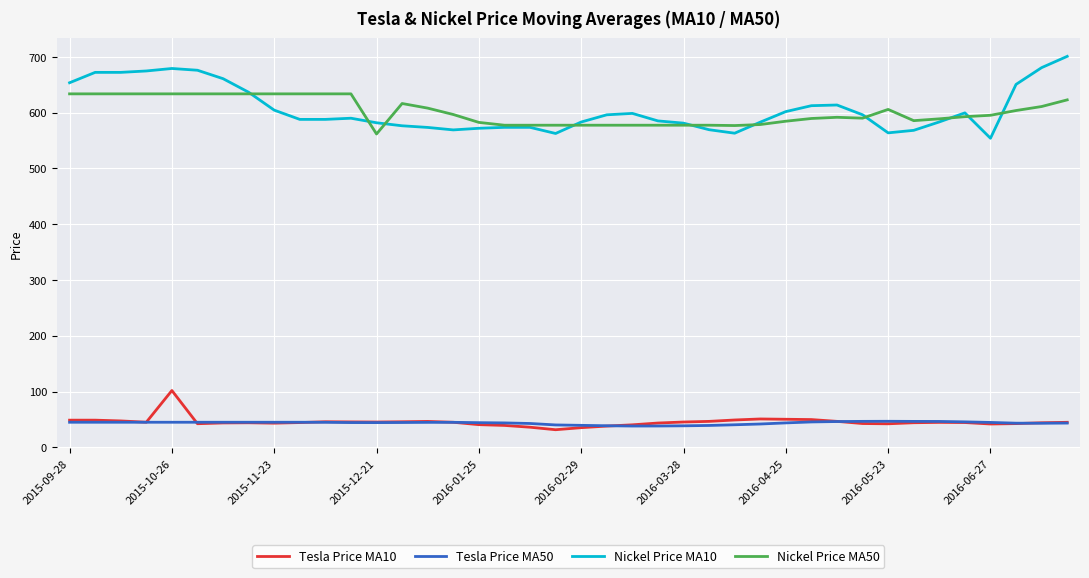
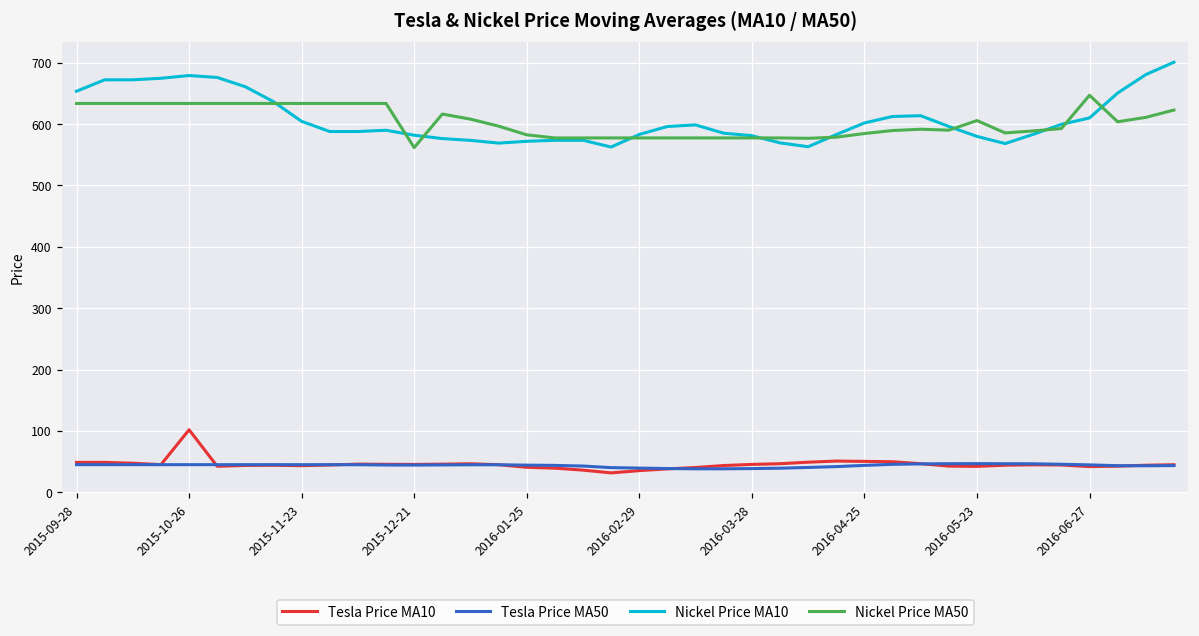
  {
    "Tesla Price MA10": {
      "2015-10-26": 100,
      "2016-03-28": 50,
      "2016-04-25": 50
    },
    "Tesla Price MA50": {
      "2015-10-26": 40,
      "2016-03-28": 40,
      "2016-04-25": 40
    },
    "Nickel Price MA10": {
      "2015-09-28": 650,
      "2015-10-26": 680,
      "2015-11-23": 600,
      "2015-12-21": 580,
      "2016-01-25": 570,
      "2016-02-29": 580,
      "2016-04-25": 600,
-     "2016-05-23": 560,
-     "2016-06-27": 550
+     "2016-05-23": 580,
+     "2016-06-27": 610
    },
    "Nickel Price MA50": {
      "2015-09-28": 630,
      "2015-10-26": 630,
      "2015-11-23": 630,
      "2015-12-21": 560,
      "2016-01-25": 580,
      "2016-02-29": 580,
      "2016-04-25": 580,
      "2016-05-23": 610,
-     "2016-06-27": 600
+     "2016-06-27": 650
    }
  }
